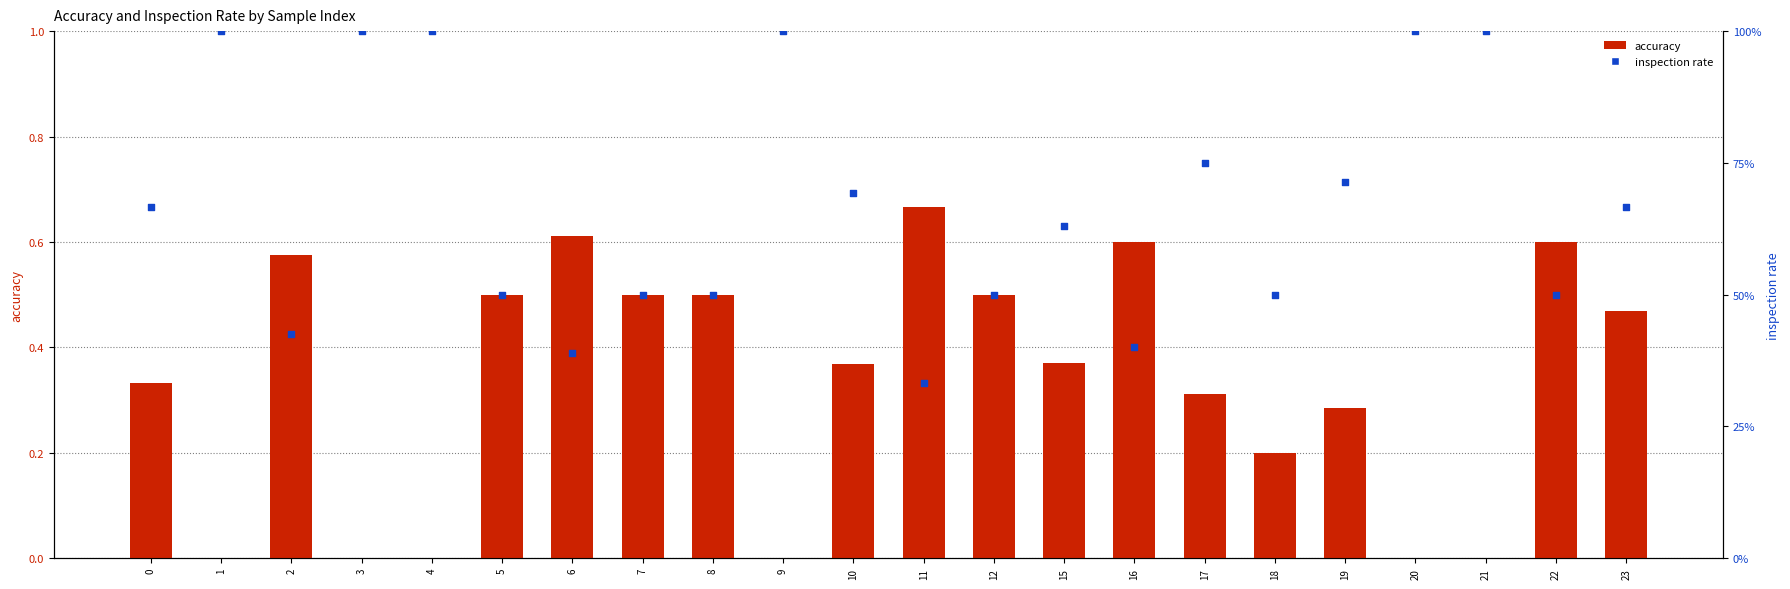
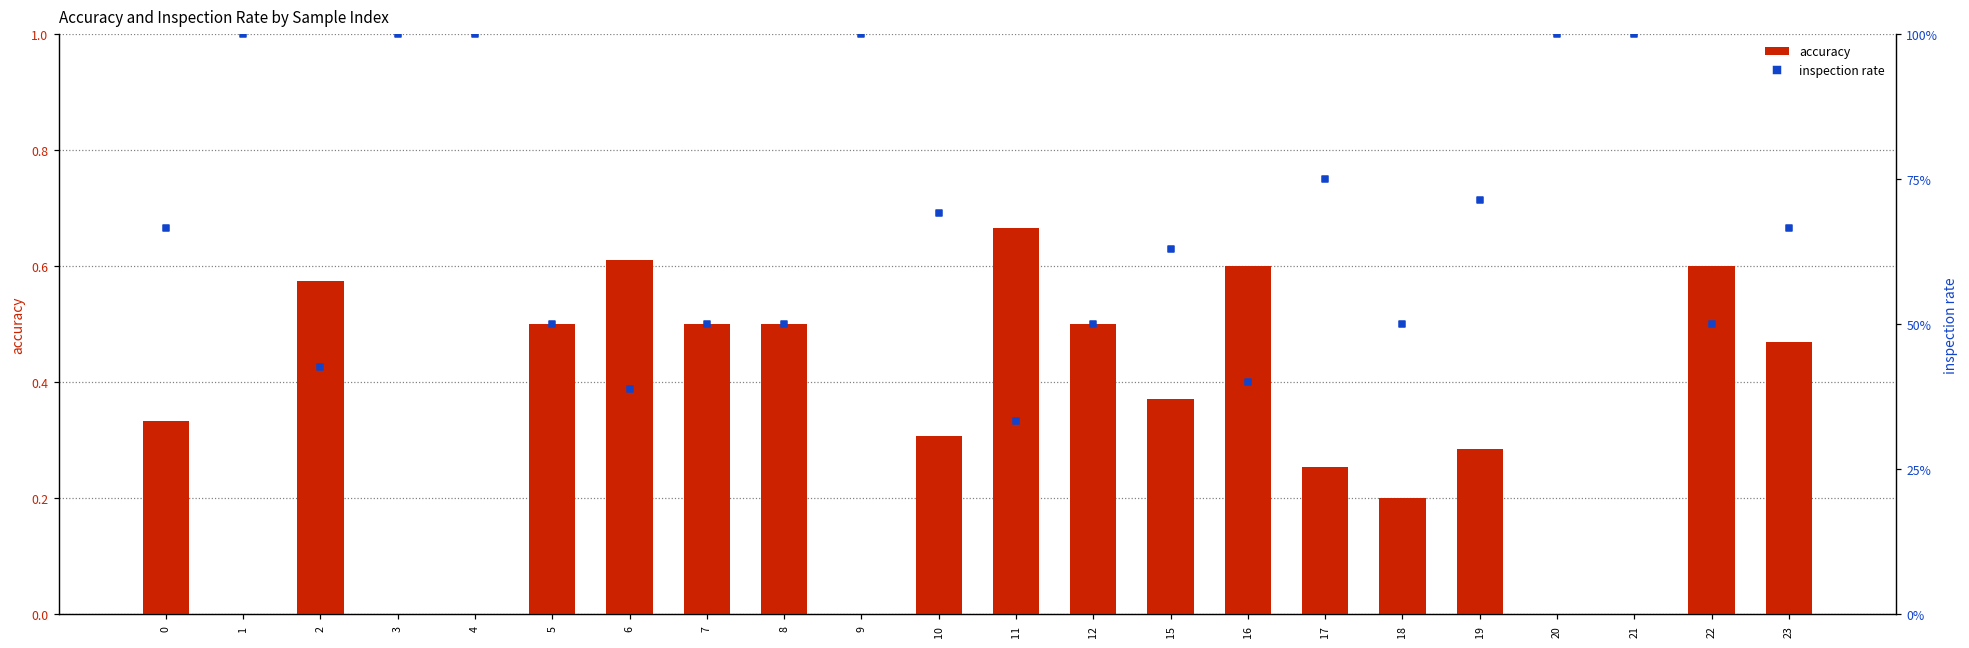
  {
    "accuracy": {
      "0": 0.33,
      "1": 0.00,
      "2": 0.57,
      "3": 0.00,
      "4": 0.00,
      "5": 0.50,
      "6": 0.61,
      "7": 0.50,
      "8": 0.50,
      "9": 0.00,
-     "10": 0.37,
+     "10": 0.31,
      "11": 0.67,
      "12": 0.50,
      "15": 0.37,
      "16": 0.60,
-     "17": 0.31,
+     "17": 0.25,
      "18": 0.20,
      "19": 0.29,
      "20": 0.00,
      "21": 0.00,
      "22": 0.60,
      "23": 0.47
    }
  }
